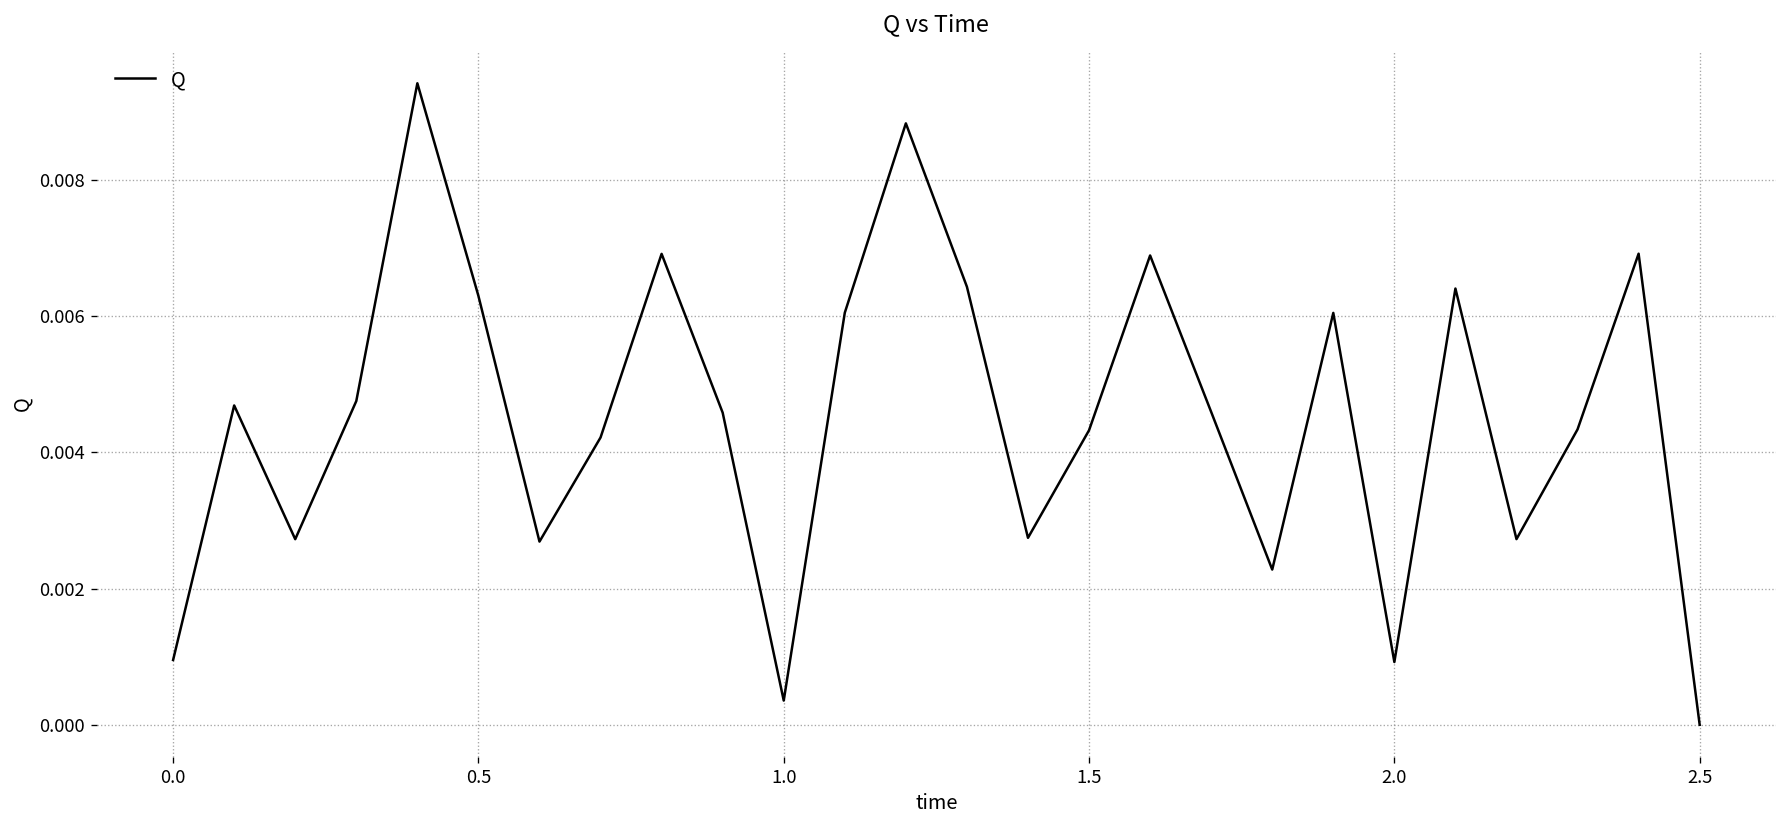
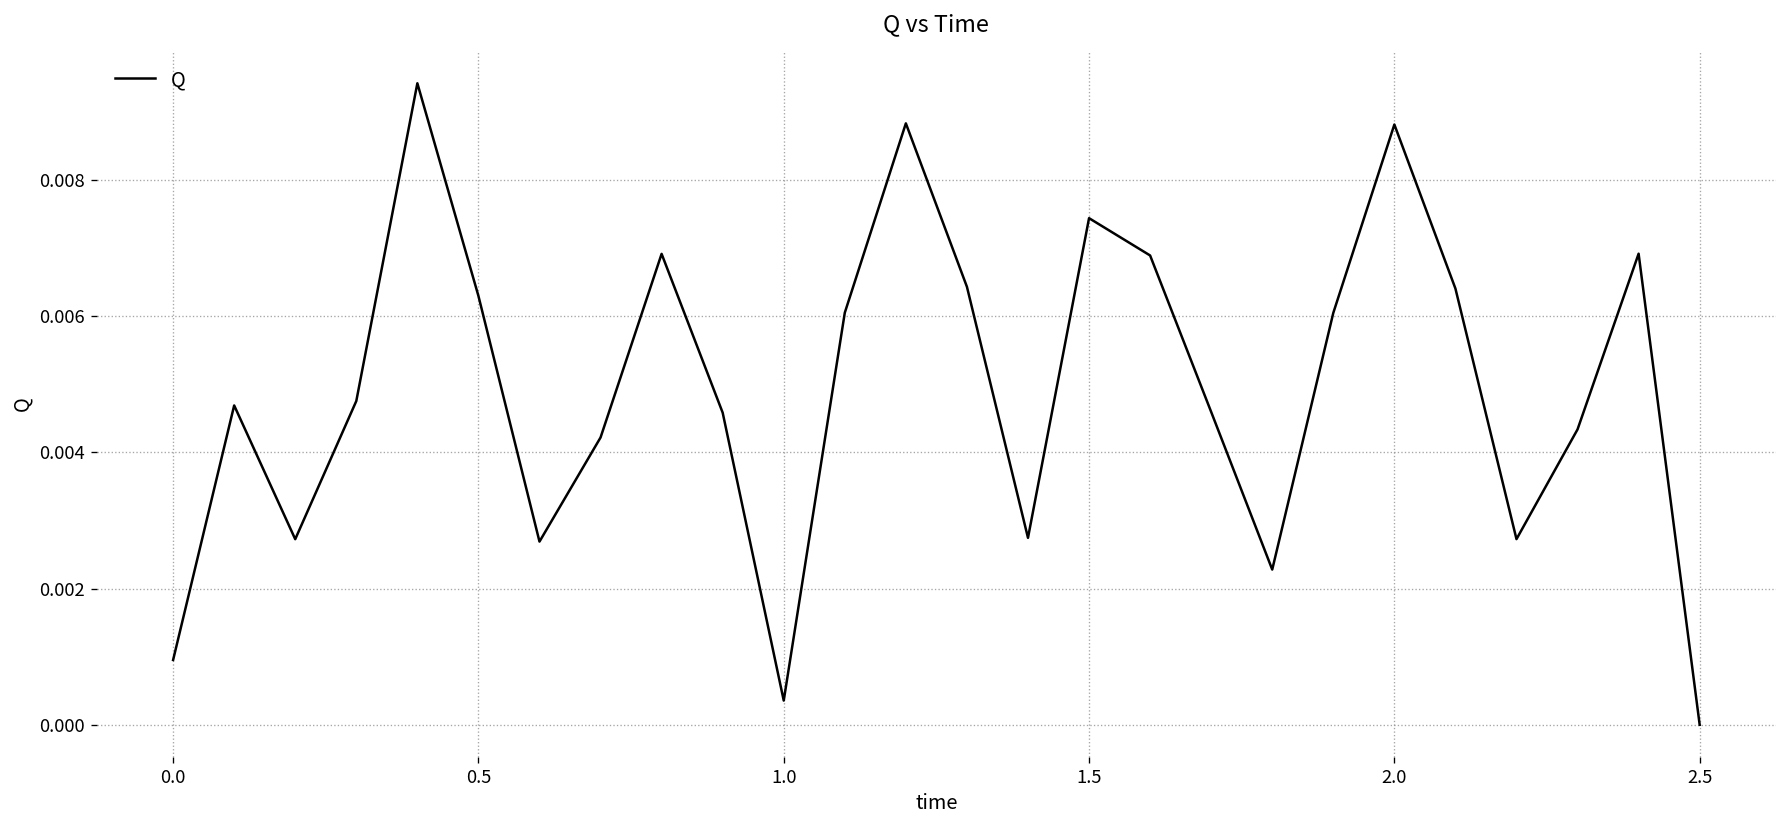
  {
    "0.0": 0.0010,
    "0.5": 0.0063,
    "1.0": 0.0004,
-   "1.5": 0.0043,
-   "2.0": 0.0009,
+   "1.5": 0.0074,
+   "2.0": 0.0088,
    "2.5": 0.0000
  }
